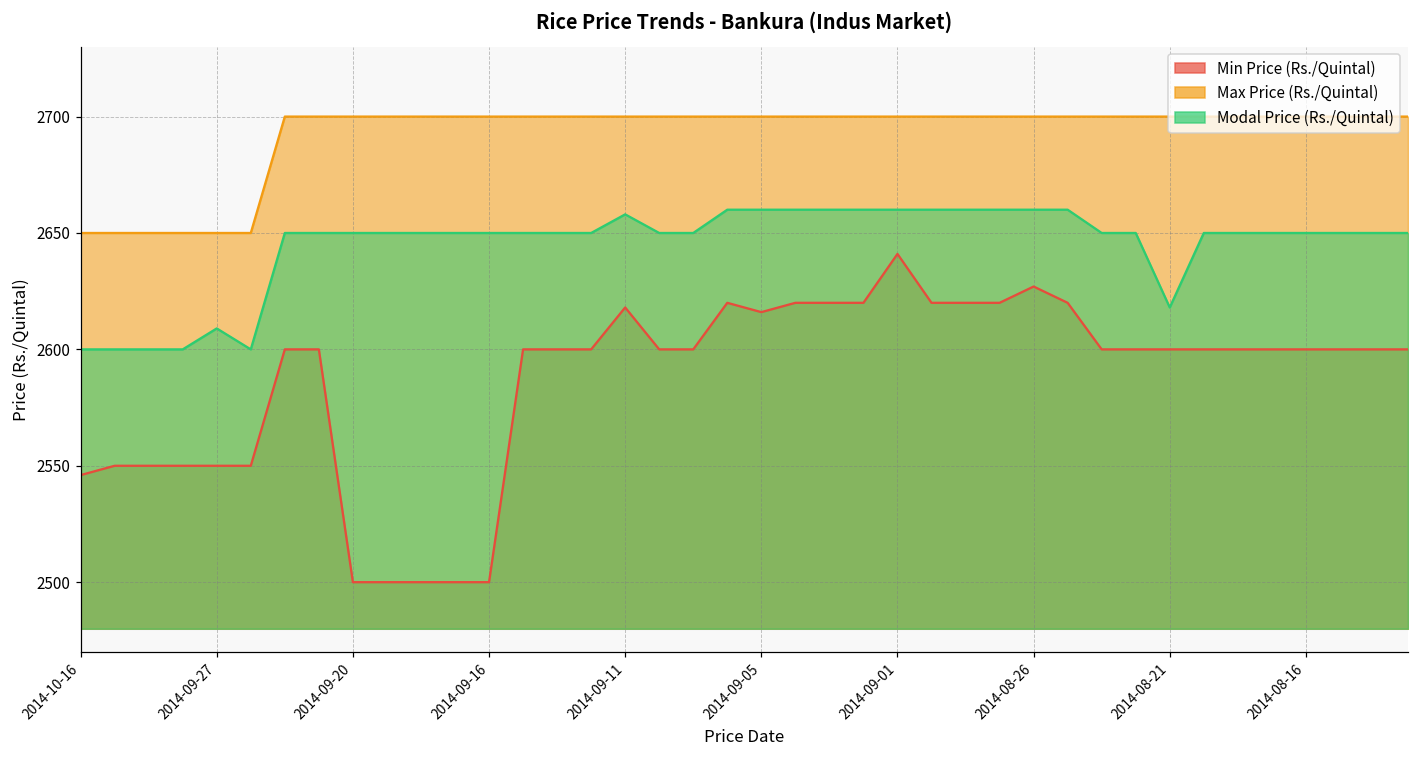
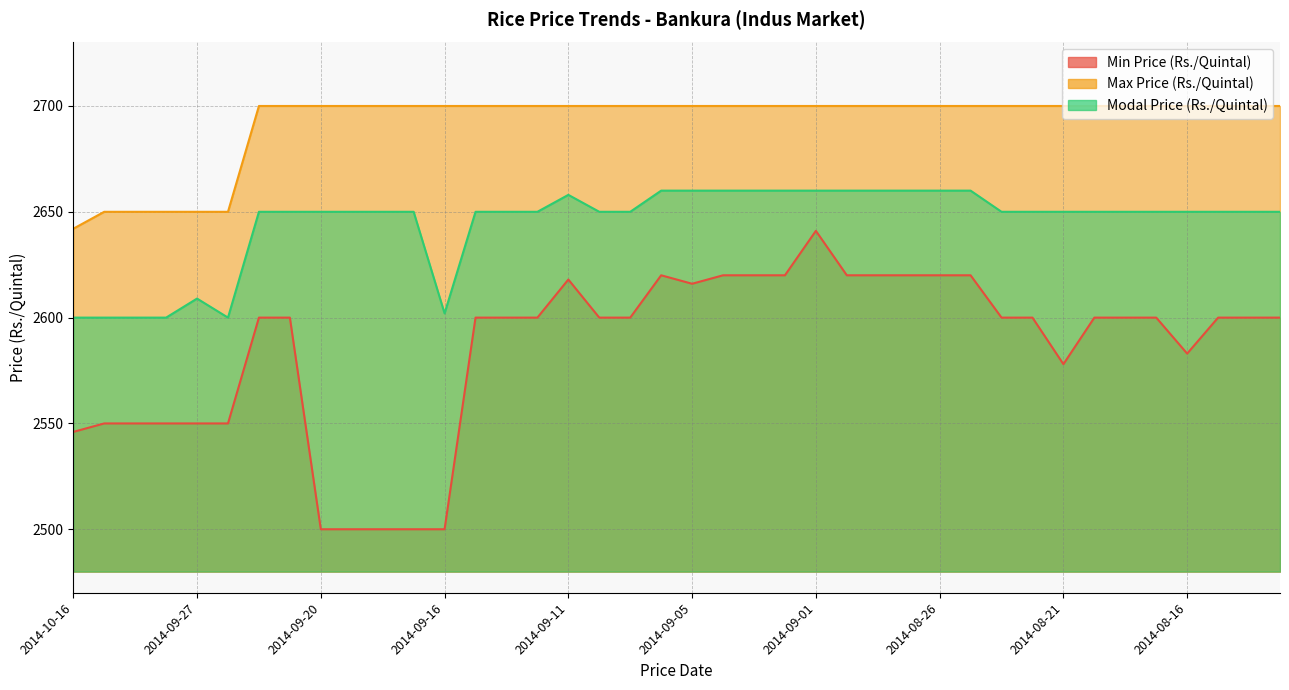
  {
    "Min Price (Rs./Quintal)": {
      "2014-10-16": 2546,
      "2014-09-27": 2550,
      "2014-09-20": 2500,
      "2014-09-16": 2500,
      "2014-09-11": 2618,
      "2014-09-05": 2616,
      "2014-09-01": 2641,
-     "2014-08-26": 2627,
-     "2014-08-21": 2600,
-     "2014-08-16": 2600
+     "2014-08-26": 2620,
+     "2014-08-21": 2578,
+     "2014-08-16": 2583
    },
    "Max Price (Rs./Quintal)": {
-     "2014-10-16": 2650,
+     "2014-10-16": 2642,
      "2014-09-27": 2650,
      "2014-09-20": 2700,
      "2014-09-16": 2700,
      "2014-09-11": 2700,
      "2014-09-05": 2700,
      "2014-09-01": 2700,
      "2014-08-26": 2700
    },
    "Modal Price (Rs./Quintal)": {
      "2014-10-16": 2600,
      "2014-09-27": 2609,
      "2014-09-20": 2650,
-     "2014-09-16": 2650,
+     "2014-09-16": 2602,
      "2014-09-11": 2658,
      "2014-09-05": 2660,
      "2014-09-01": 2660,
      "2014-08-26": 2660,
-     "2014-08-21": 2618,
+     "2014-08-21": 2650,
      "2014-08-16": 2650
    }
  }
